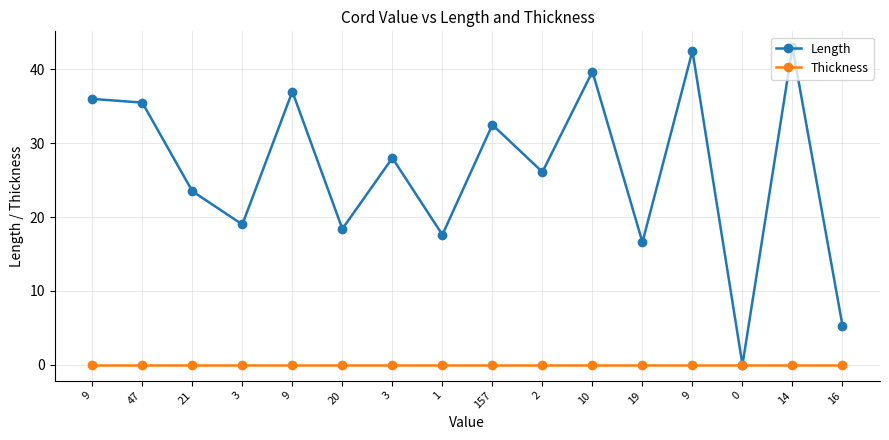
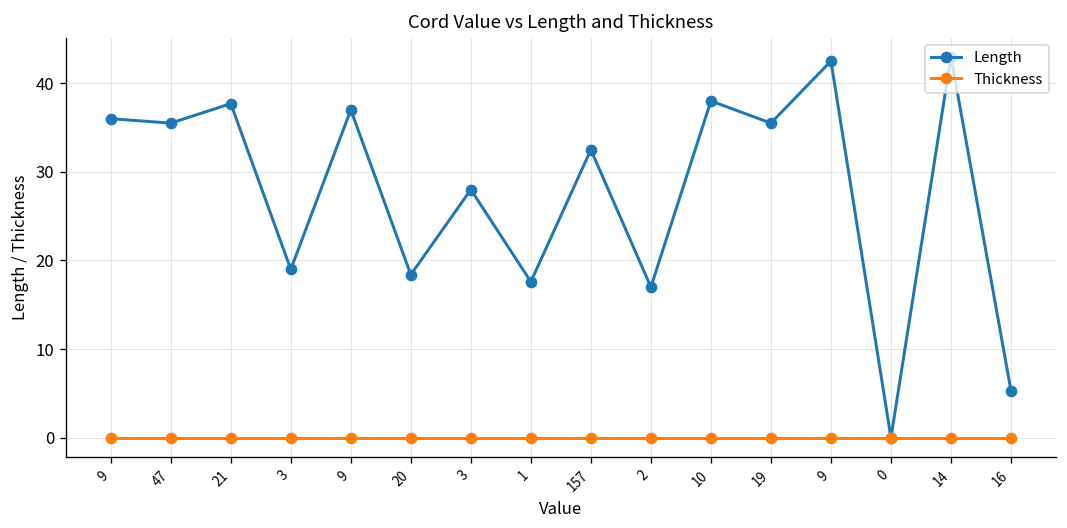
  {
    "Length": {
      "47": 36,
-     "21": 24,
+     "21": 38,
      "20": 18,
      "1": 18,
      "157": 33,
-     "2": 26,
-     "10": 40,
-     "19": 17,
+     "2": 17,
+     "10": 38,
+     "19": 36,
      "16": 5
    },
    "Thickness": {
      "47": 0,
      "21": 0,
      "20": 0,
      "1": 0,
      "157": 0,
      "2": 0,
      "10": 0,
      "19": 0,
      "14": 0,
      "16": 0
    }
  }
